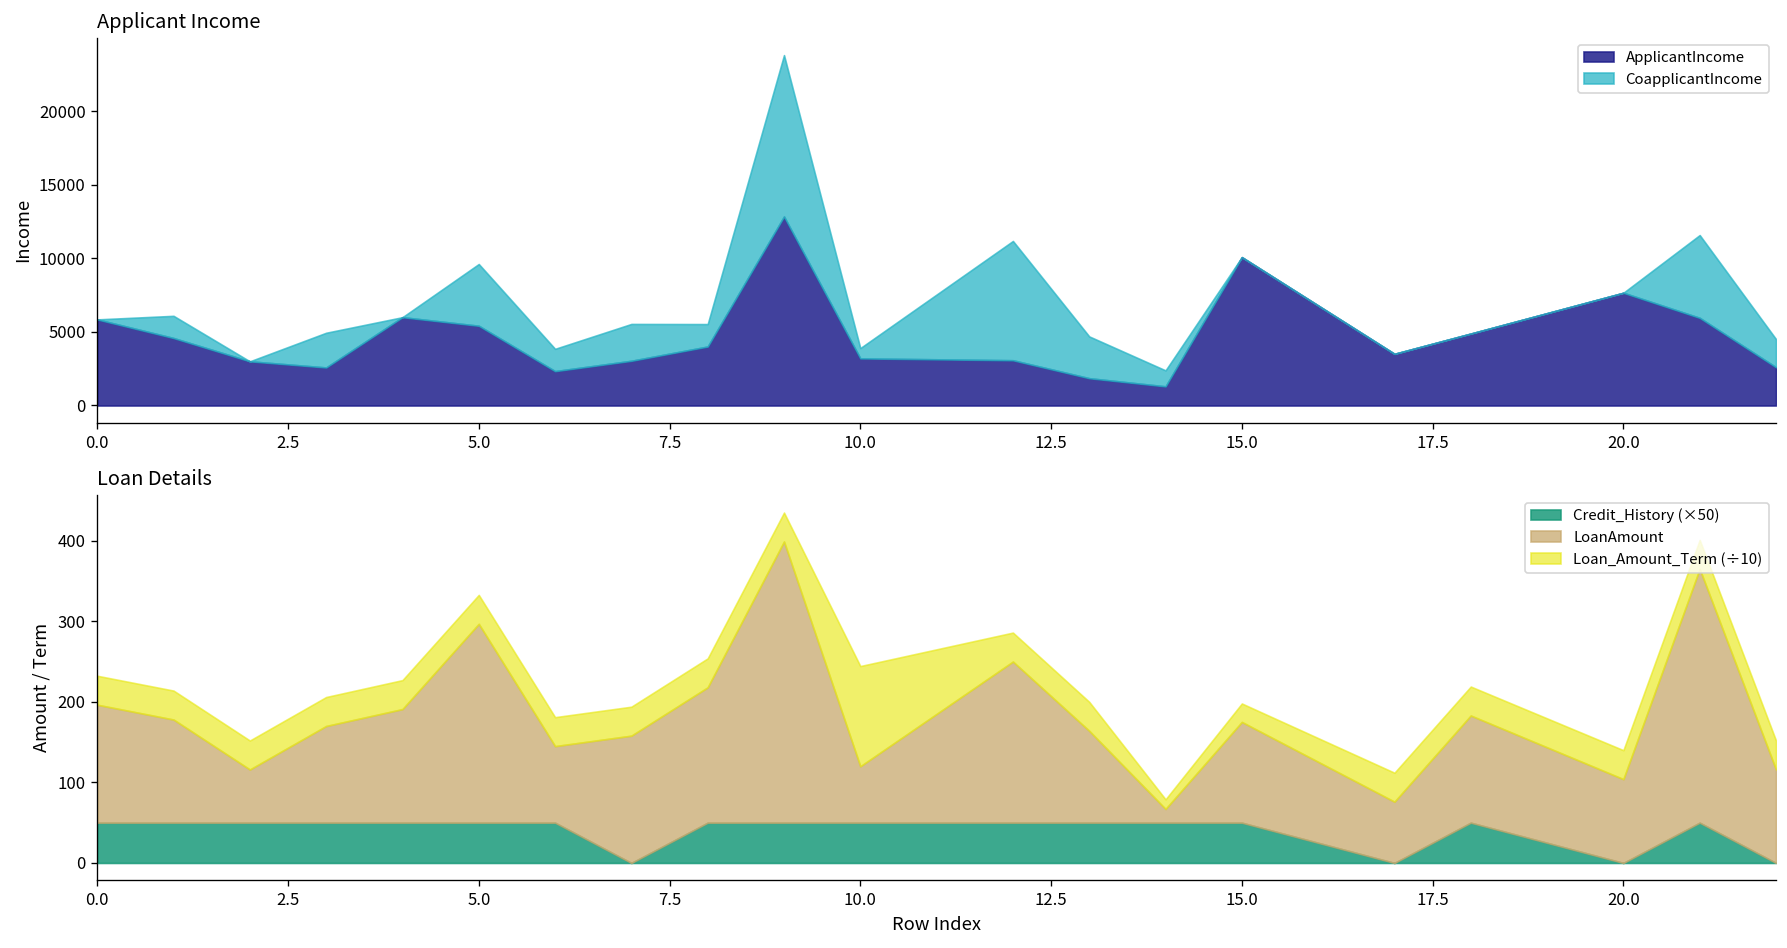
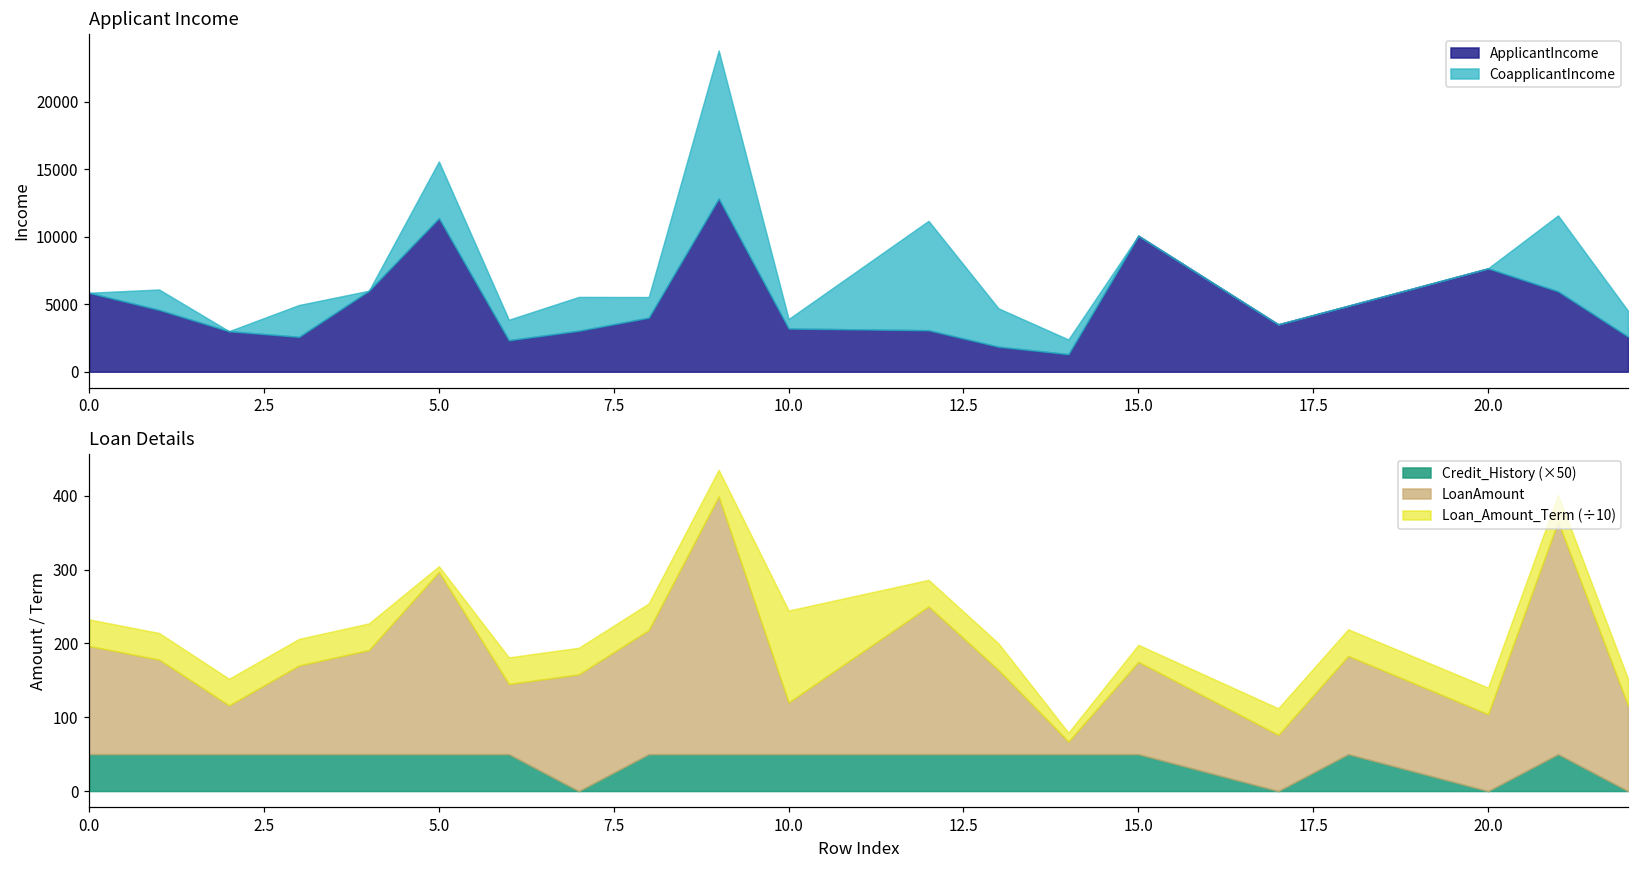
  {
    "Applicant Income": {
      "ApplicantIncome": {
-       "5.0": 5400,
+       "5.0": 11400,
        "10.0": 3200
      },
      "CoapplicantIncome": {
        "5.0": 4200,
        "10.0": 700
      }
    },
    "Loan Details": {
      "Credit_History (×50)": {
        "0.0": 50,
        "5.0": 50,
        "10.0": 50,
        "15.0": 50,
        "20.0": 0
      },
      "LoanAmount": {
        "0.0": 150,
        "5.0": 250,
        "10.0": 70,
        "15.0": 130,
        "20.0": 100
      },
      "Loan_Amount_Term (÷10)": {
        "0.0": 40,
-       "5.0": 40,
+       "5.0": 10,
        "10.0": 120,
        "15.0": 20,
        "20.0": 40
      }
    }
  }
